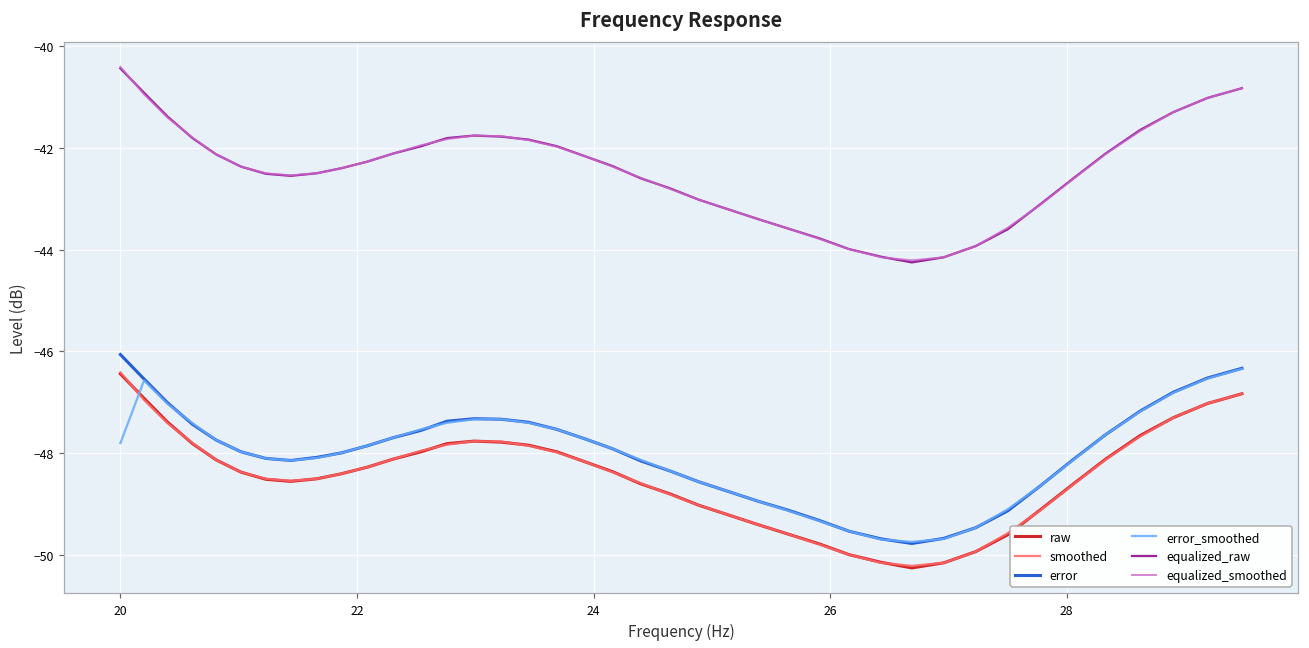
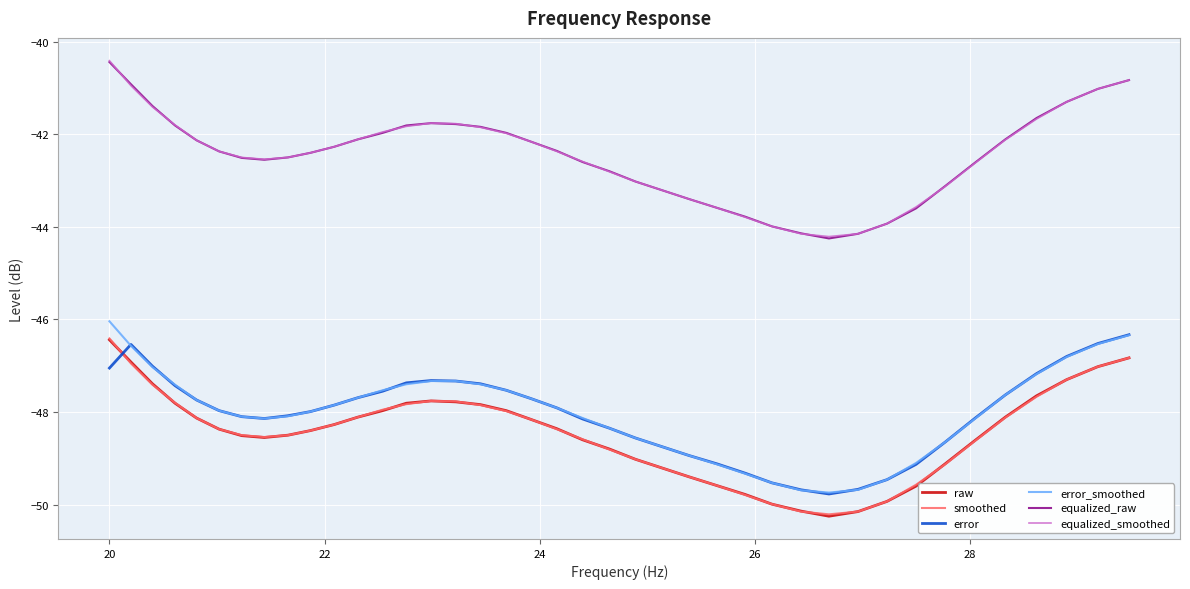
  {
    "error": {
-     "20": -46.1
+     "20": -47.1
    },
    "error_smoothed": {
-     "20": -47.8
+     "20": -46.0
    }
  }
